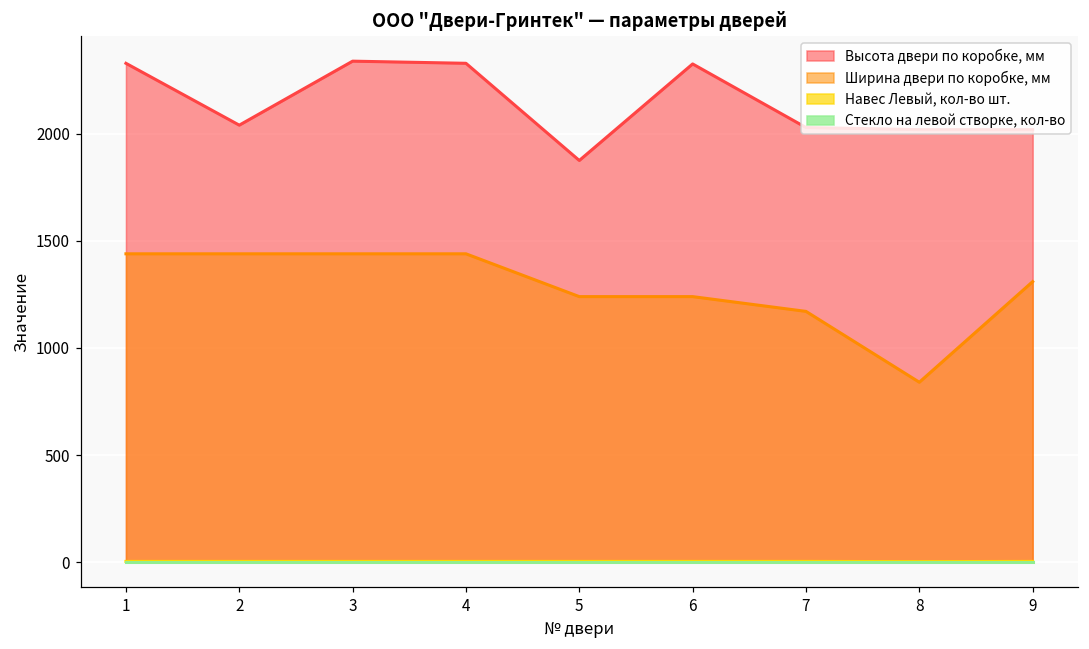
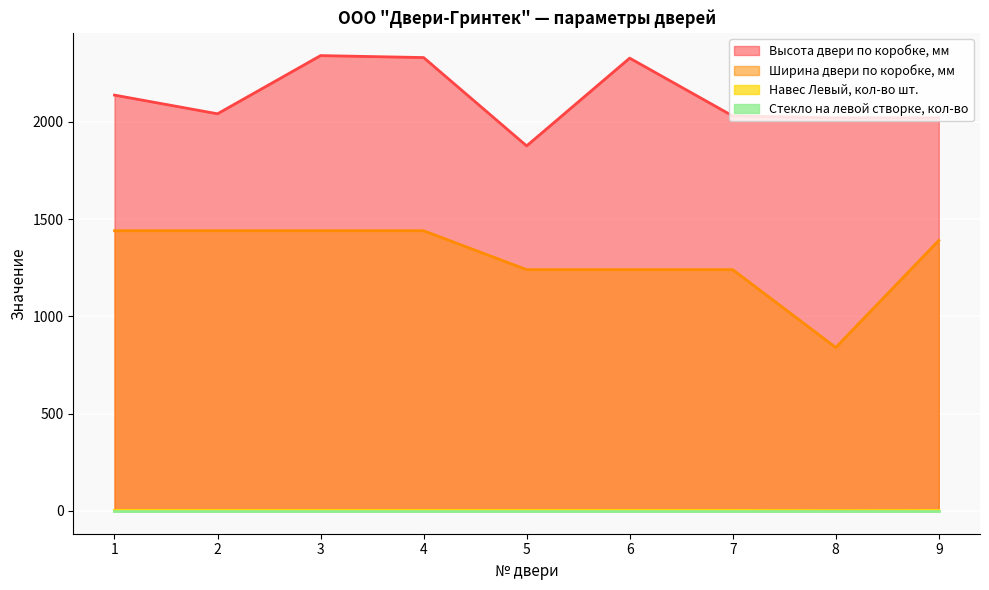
  {
    "Высота двери по коробке, мм": {
-     "1": 2330,
+     "1": 2140,
      "2": 2040,
      "3": 2340,
      "4": 2330,
      "5": 1880,
      "6": 2330
    },
    "Ширина двери по коробке, мм": {
      "1": 1440,
      "2": 1440,
      "3": 1440,
      "4": 1440,
      "5": 1240,
      "6": 1240,
-     "7": 1170,
+     "7": 1240,
      "8": 840,
-     "9": 1310
+     "9": 1390
    }
  }
